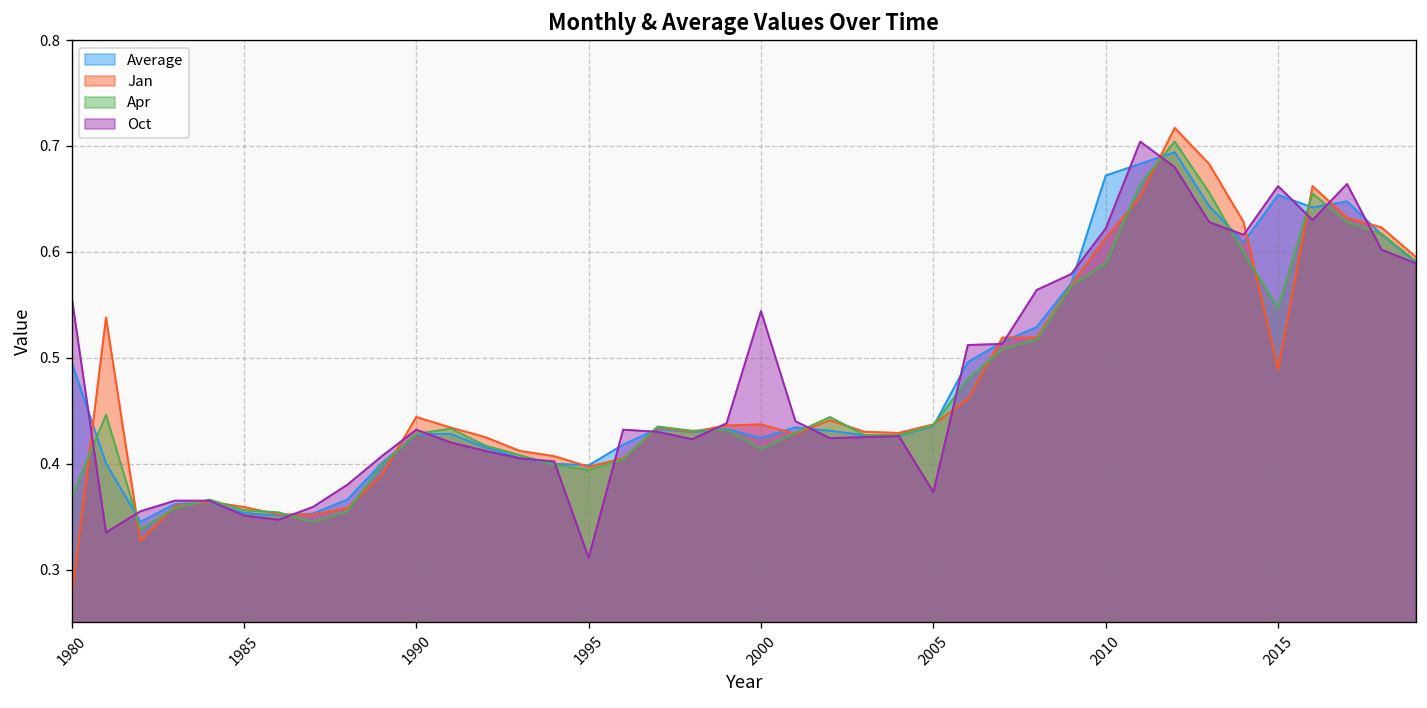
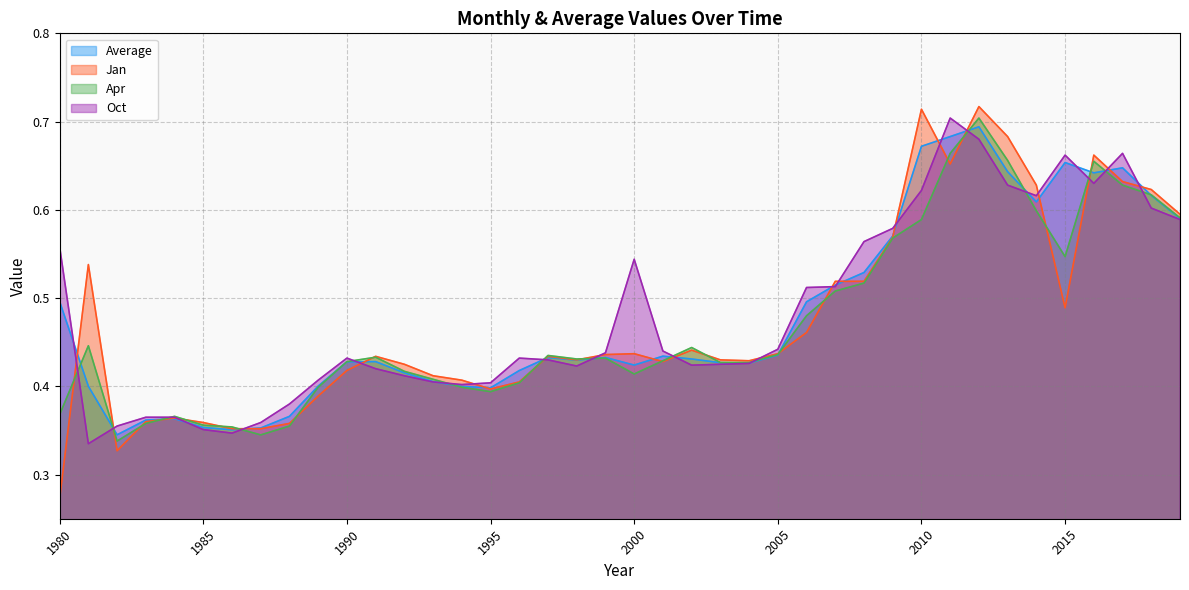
  {
    "Average": {
      "1980": 0.50,
      "2000": 0.42,
      "2010": 0.67,
      "2015": 0.65
    },
    "Jan": {
      "1980": 0.27,
      "1985": 0.36,
-     "1990": 0.44,
+     "1990": 0.42,
      "2000": 0.44,
-     "2010": 0.61,
+     "2010": 0.71,
      "2015": 0.49
    },
    "Apr": {
      "1980": 0.37,
      "1995": 0.39,
      "2000": 0.41,
      "2010": 0.59,
      "2015": 0.55
    },
    "Oct": {
      "1980": 0.56,
      "1990": 0.43,
-     "1995": 0.31,
+     "1995": 0.40,
      "2000": 0.54,
-     "2005": 0.37,
+     "2005": 0.44,
      "2010": 0.62,
      "2015": 0.66
    }
  }
